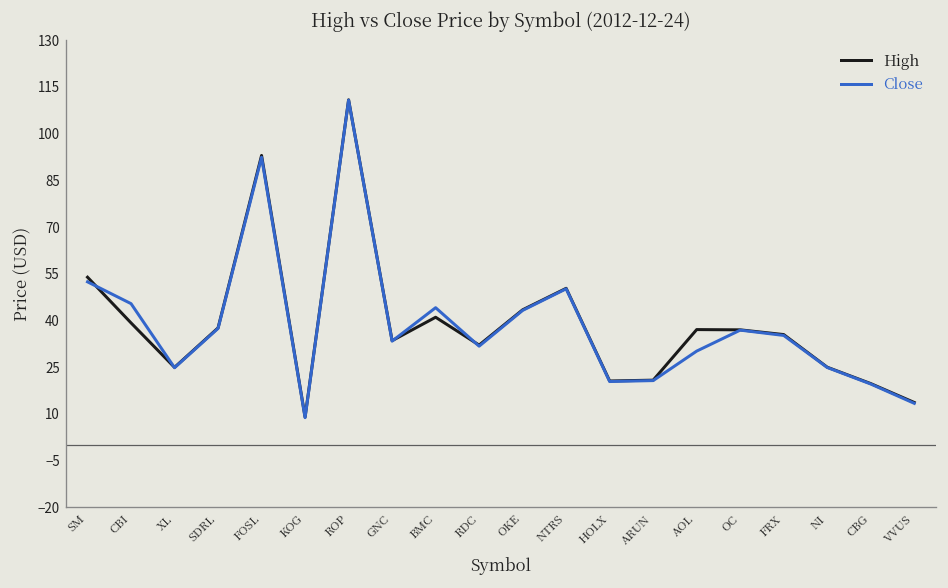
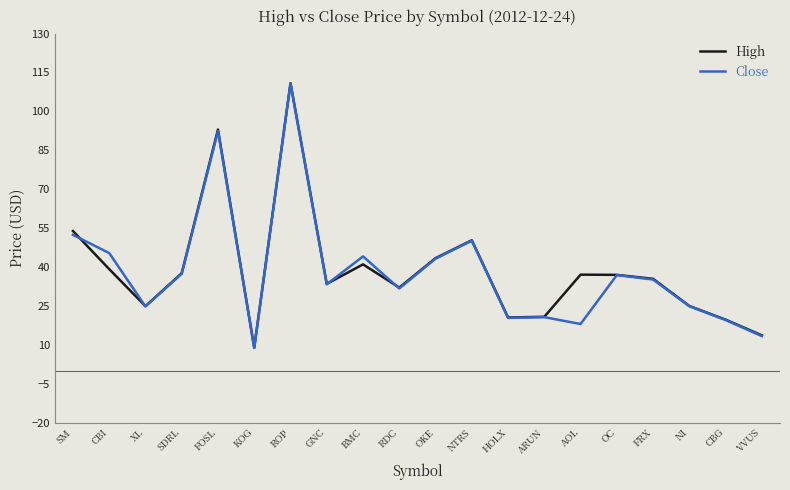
  {
    "High": {
      "SM": 54,
      "CBI": 39,
      "BMC": 41,
      "AOL": 37
    },
    "Close": {
      "SM": 52,
      "CBI": 45,
      "BMC": 44,
-     "AOL": 30
+     "AOL": 18
    }
  }
